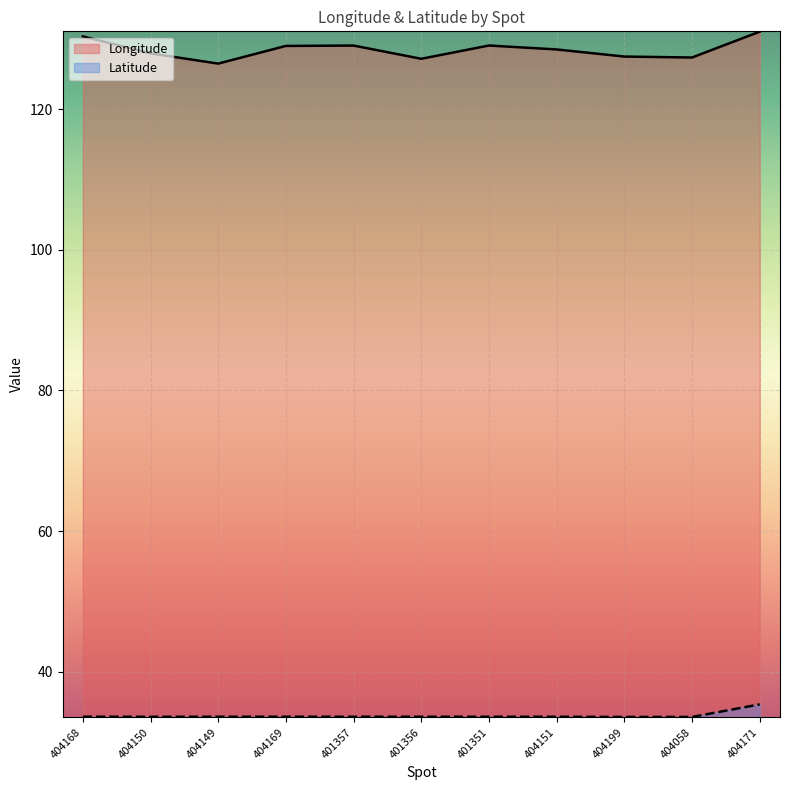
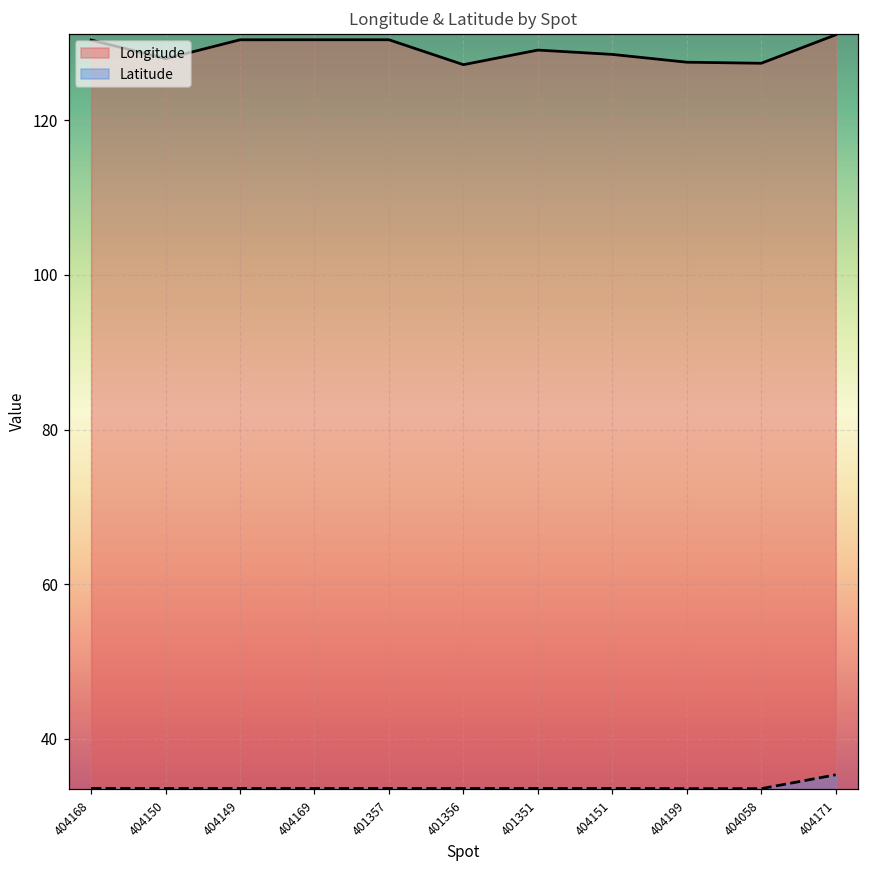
  {
    "Longitude": {
      "404168": 130,
-     "404149": 126,
-     "404169": 129,
-     "401357": 129,
+     "404149": 130,
+     "404169": 130,
+     "401357": 130,
      "401356": 127,
      "401351": 129,
      "404151": 129,
      "404199": 127,
      "404058": 127,
      "404171": 131
    },
    "Latitude": {
      "404168": 34,
      "404150": 34,
      "404149": 34,
      "404169": 34,
      "401357": 34,
      "401356": 34,
      "401351": 34,
      "404151": 34,
      "404199": 34,
      "404058": 34,
      "404171": 35
    }
  }
